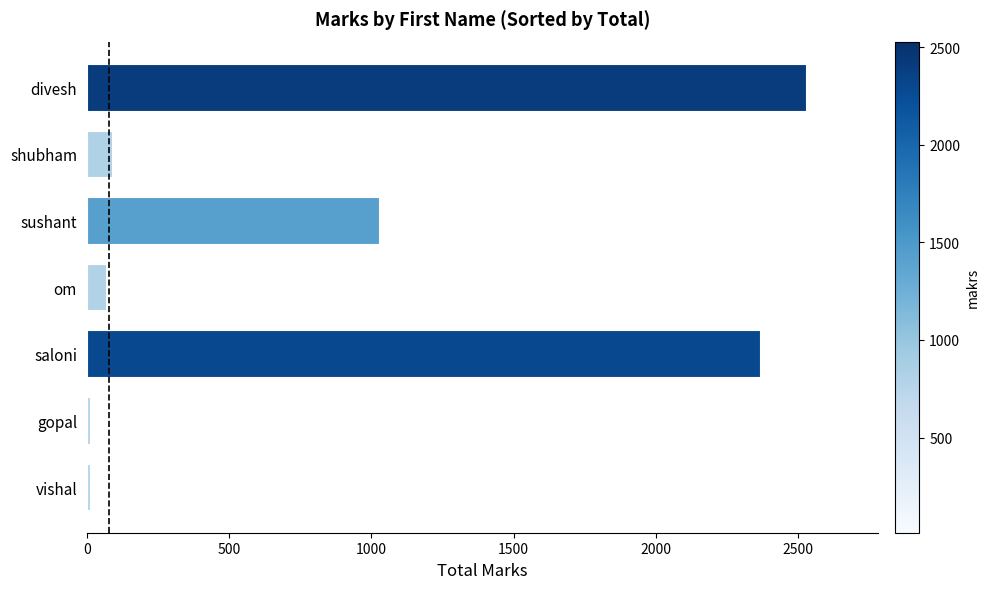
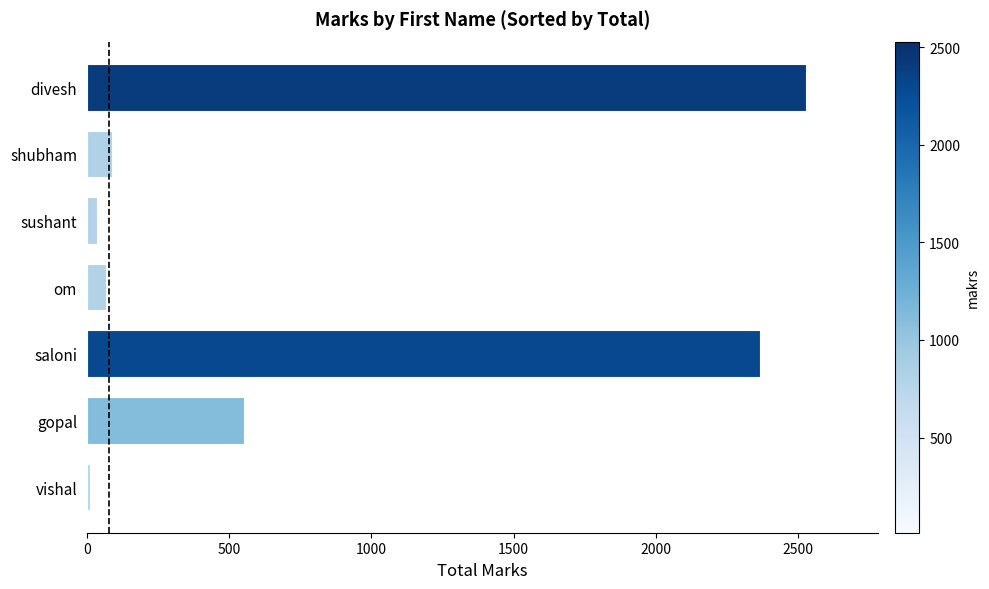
  {
    "divesh": 2530,
    "shubham": 90,
-   "sushant": 1030,
+   "sushant": 40,
    "om": 70,
    "saloni": 2370,
-   "gopal": 10,
+   "gopal": 550,
    "vishal": 10
  }
